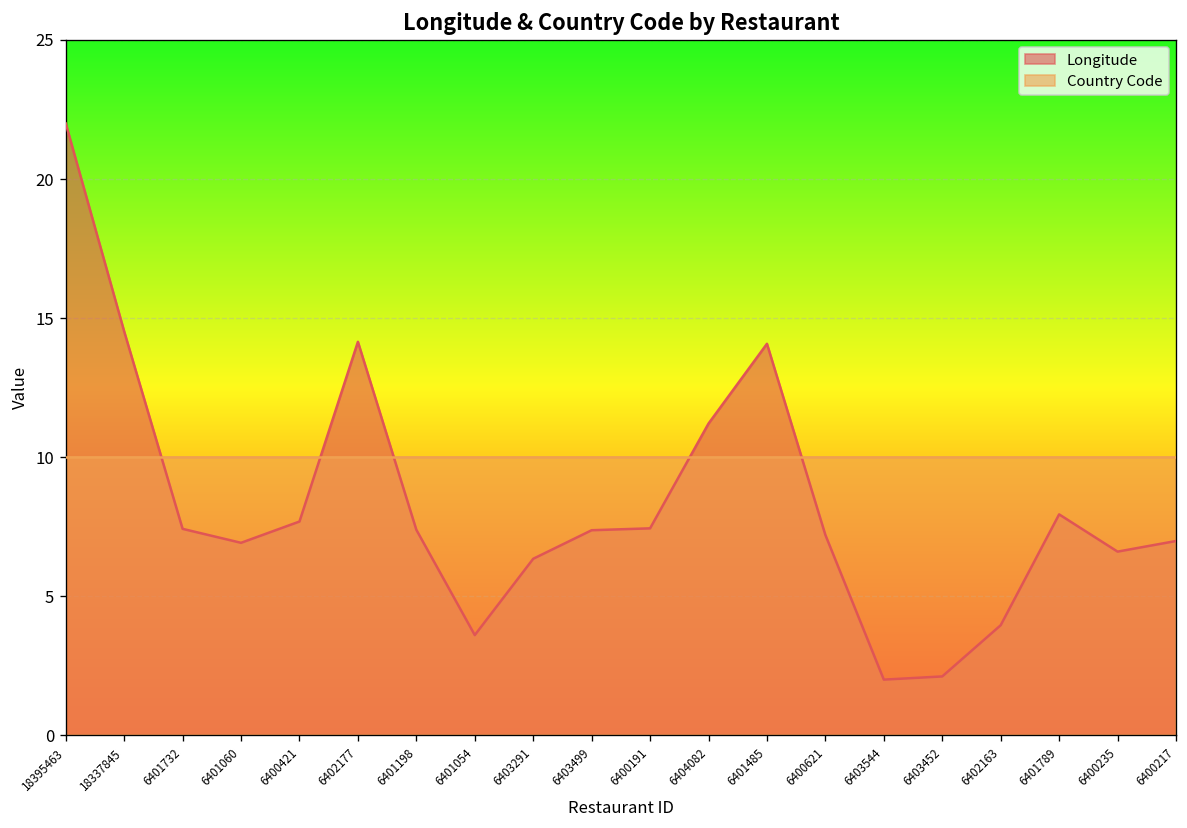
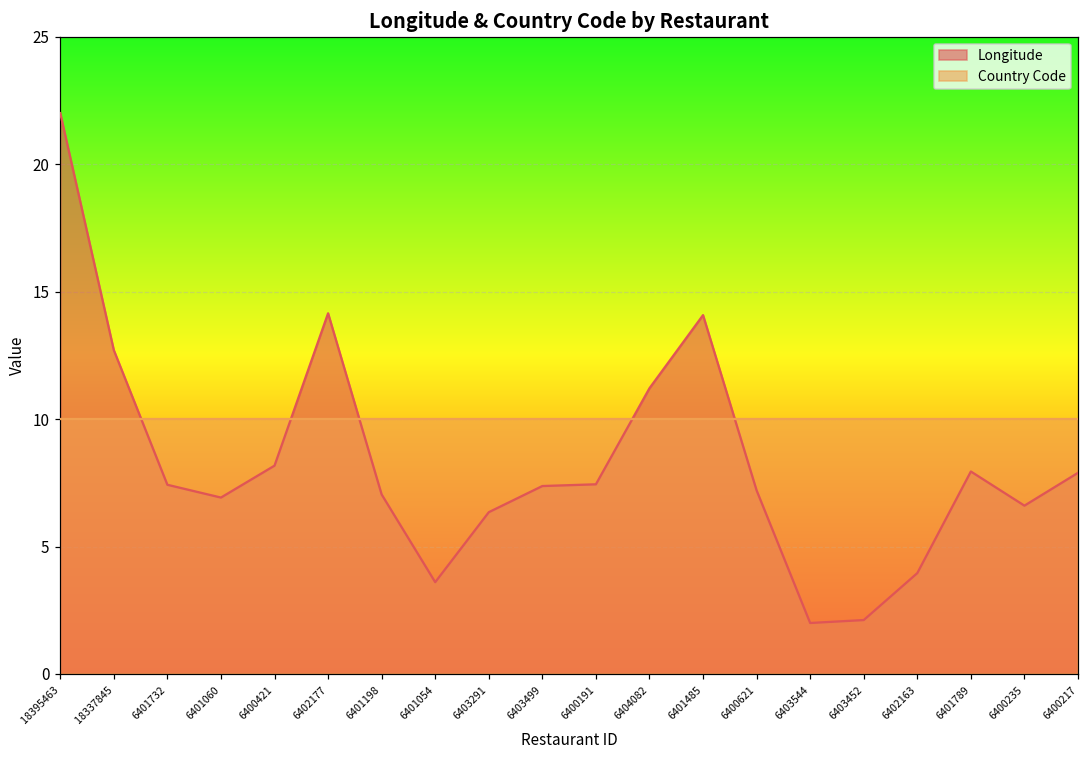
  {
    "Longitude": {
      "18395463": 22.0,
-     "18337845": 14.5,
+     "18337845": 12.7,
      "6401732": 7.4,
      "6401060": 6.9,
-     "6400421": 7.7,
+     "6400421": 8.2,
      "6402177": 14.1,
-     "6401198": 7.4,
+     "6401198": 7.0,
      "6401054": 3.6,
      "6403291": 6.3,
      "6403499": 7.4,
      "6400191": 7.4,
      "6404082": 11.2,
      "6401485": 14.1,
      "6400621": 7.2,
      "6403544": 2.0,
      "6403452": 2.1,
      "6402163": 4.0,
      "6401789": 7.9,
      "6400235": 6.6,
-     "6400217": 7.0
+     "6400217": 7.9
    },
    "Country Code": {
      "18395463": 10.0,
      "18337845": 10.0,
      "6401732": 10.0,
      "6401060": 10.0,
      "6400421": 10.0,
      "6402177": 10.0,
      "6401198": 10.0,
      "6401054": 10.0,
      "6403291": 10.0,
      "6403499": 10.0,
      "6400191": 10.0,
      "6404082": 10.0,
      "6401485": 10.0,
      "6400621": 10.0,
      "6403544": 10.0,
      "6403452": 10.0,
      "6402163": 10.0,
      "6401789": 10.0,
      "6400235": 10.0,
      "6400217": 10.0
    }
  }
